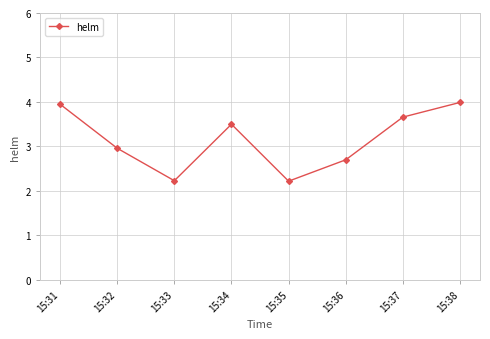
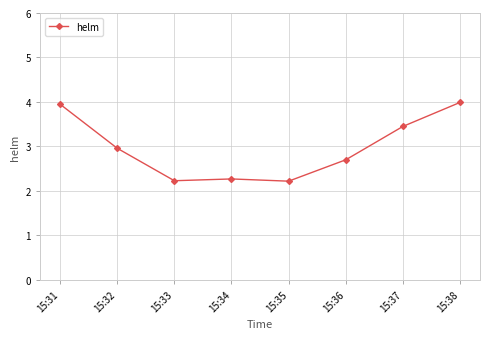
  {
    "15:31": 4.0,
    "15:32": 3.0,
    "15:33": 2.2,
-   "15:34": 3.5,
+   "15:34": 2.3,
    "15:35": 2.2,
    "15:36": 2.7,
-   "15:37": 3.7,
+   "15:37": 3.5,
    "15:38": 4.0
  }
